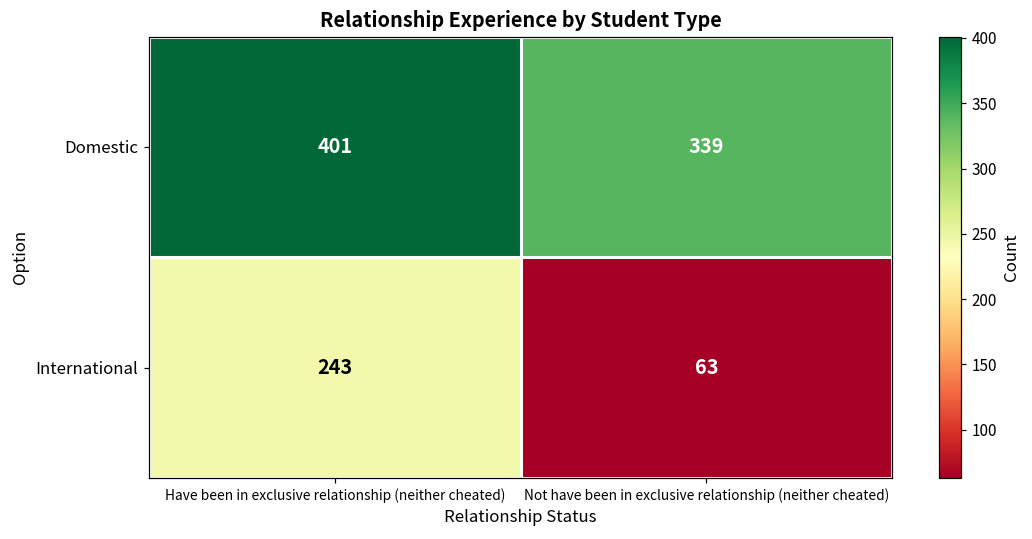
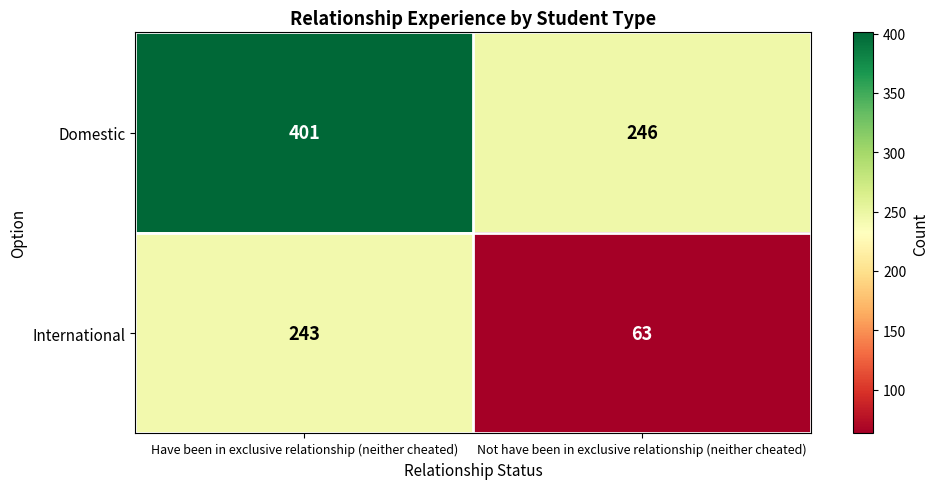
  {
    "Domestic": {
      "Have been in exclusive relationship (neither cheated)": 401,
-     "Not have been in exclusive relationship (neither cheated)": 339
+     "Not have been in exclusive relationship (neither cheated)": 246
    },
    "International": {
      "Have been in exclusive relationship (neither cheated)": 243,
      "Not have been in exclusive relationship (neither cheated)": 63
    }
  }
